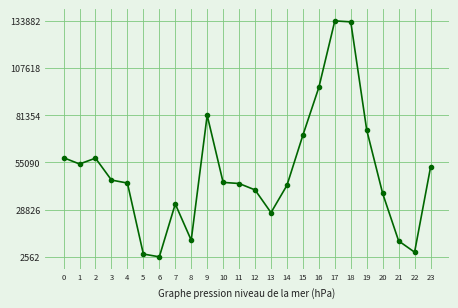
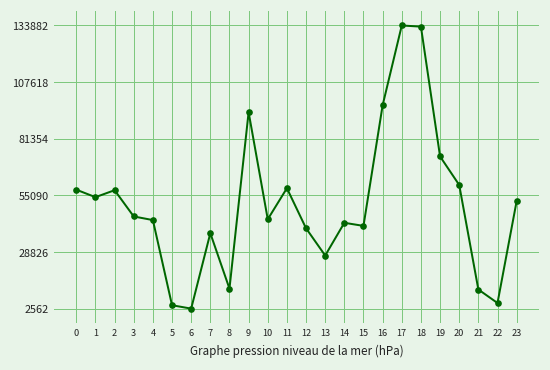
  {
    "0": 58000,
    "1": 54000,
    "2": 57000,
    "3": 45000,
    "4": 44000,
    "5": 4000,
    "6": 3000,
-   "7": 32000,
+   "7": 38000,
    "8": 12000,
-   "9": 81000,
+   "9": 94000,
    "10": 44000,
-   "11": 43000,
+   "11": 58000,
    "12": 40000,
    "13": 27000,
    "14": 42000,
-   "15": 70000,
+   "15": 41000,
    "16": 97000,
    "17": 134000,
    "18": 133000,
    "19": 73000,
-   "20": 38000,
+   "20": 60000,
    "21": 11000,
    "22": 5000,
    "23": 52000
  }
